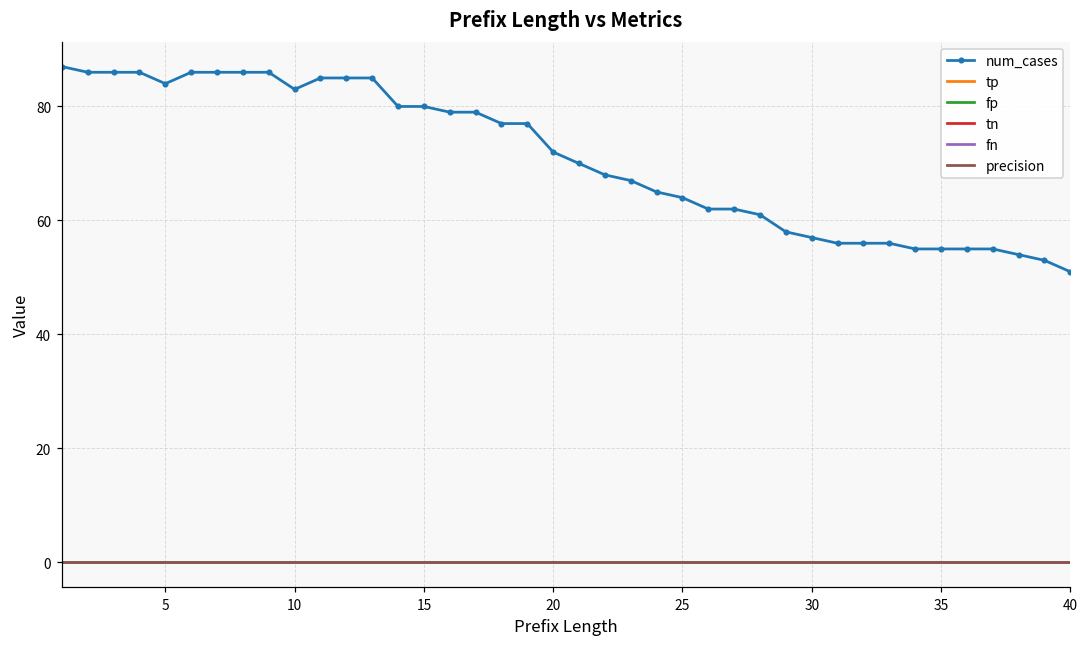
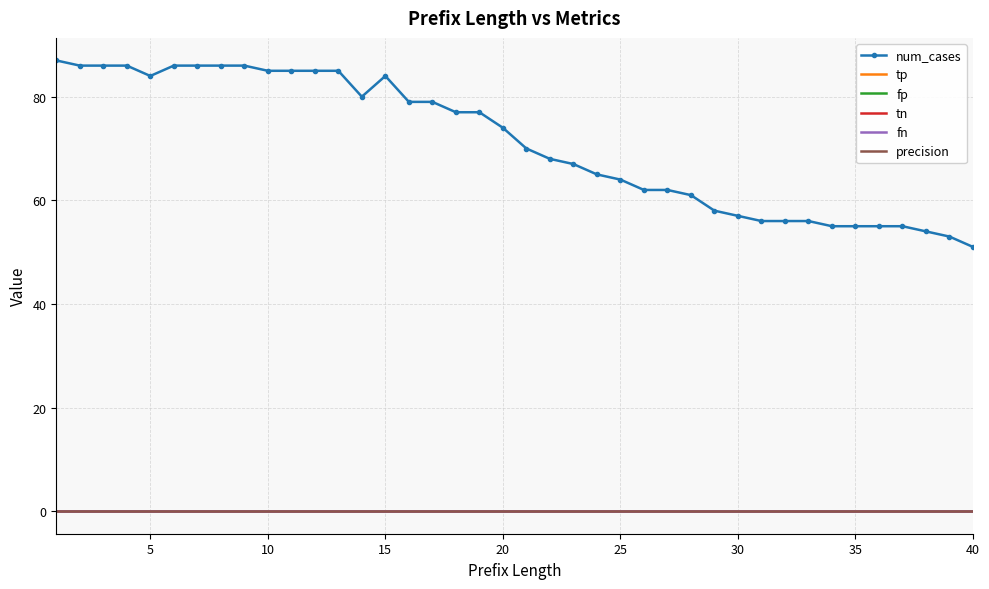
  {
    "num_cases": {
      "5": 84,
-     "10": 83,
-     "15": 80,
-     "20": 72,
+     "10": 85,
+     "15": 84,
+     "20": 74,
      "25": 64,
      "30": 57,
      "35": 55,
      "40": 51
    },
    "precision": {
      "5": 0,
      "10": 0,
      "15": 0,
      "20": 0,
      "25": 0,
      "30": 0,
      "35": 0,
      "40": 0
    }
  }
